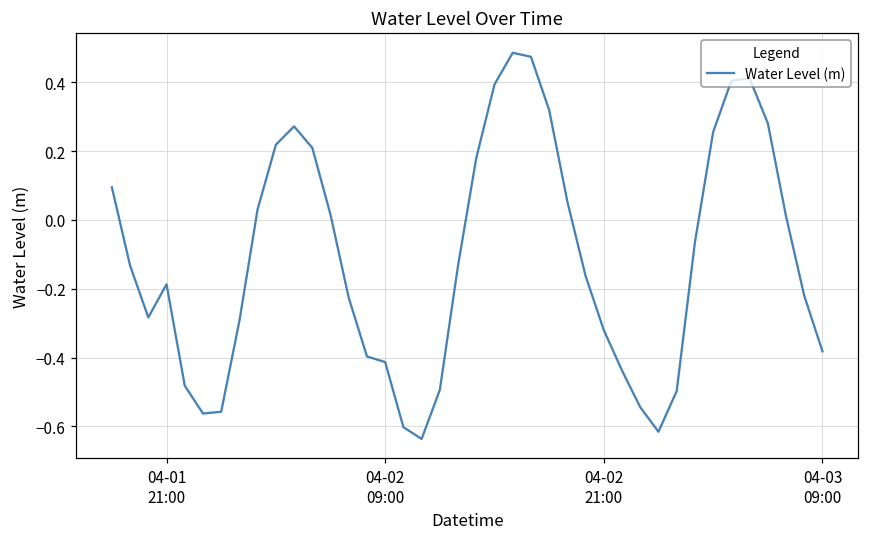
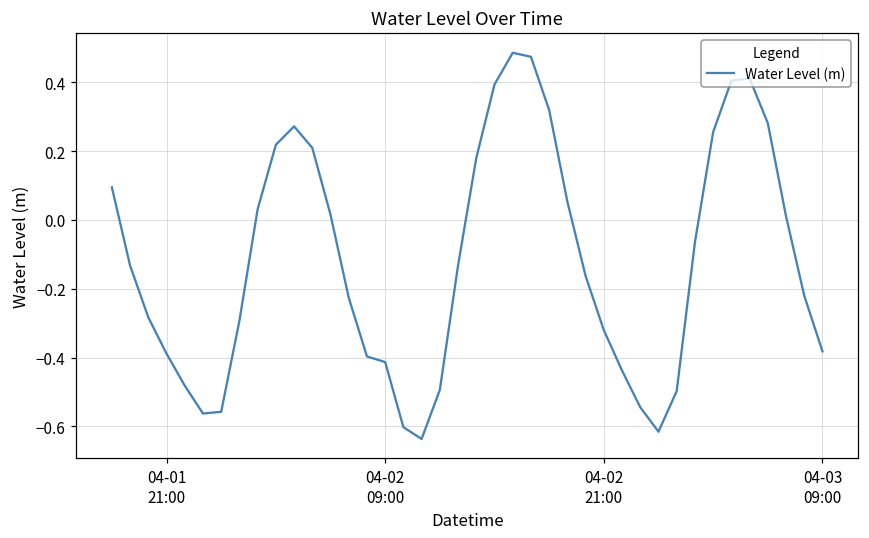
  {
-   "04-01 21:00": -0.19,
+   "04-01 21:00": -0.39,
    "04-02 09:00": -0.41,
    "04-02 21:00": -0.32,
    "04-03 09:00": -0.38
  }
